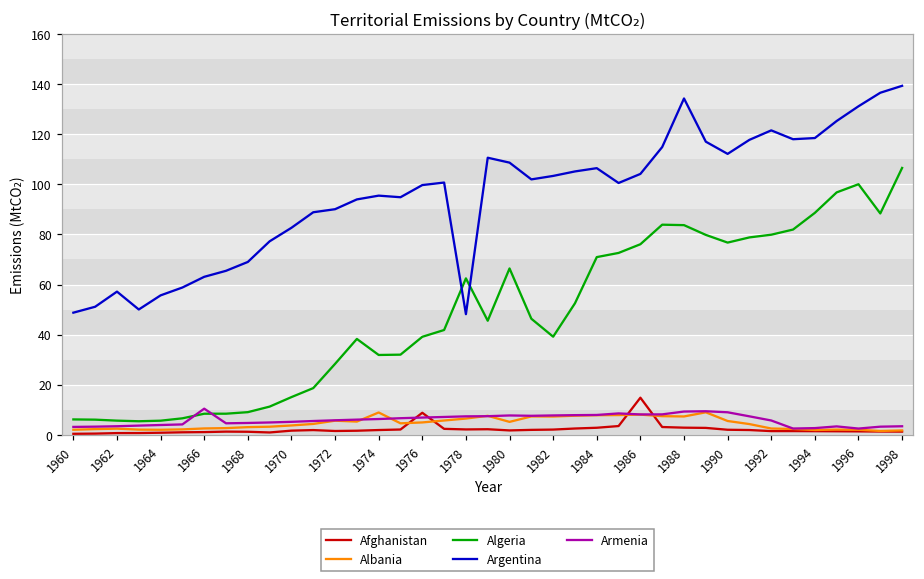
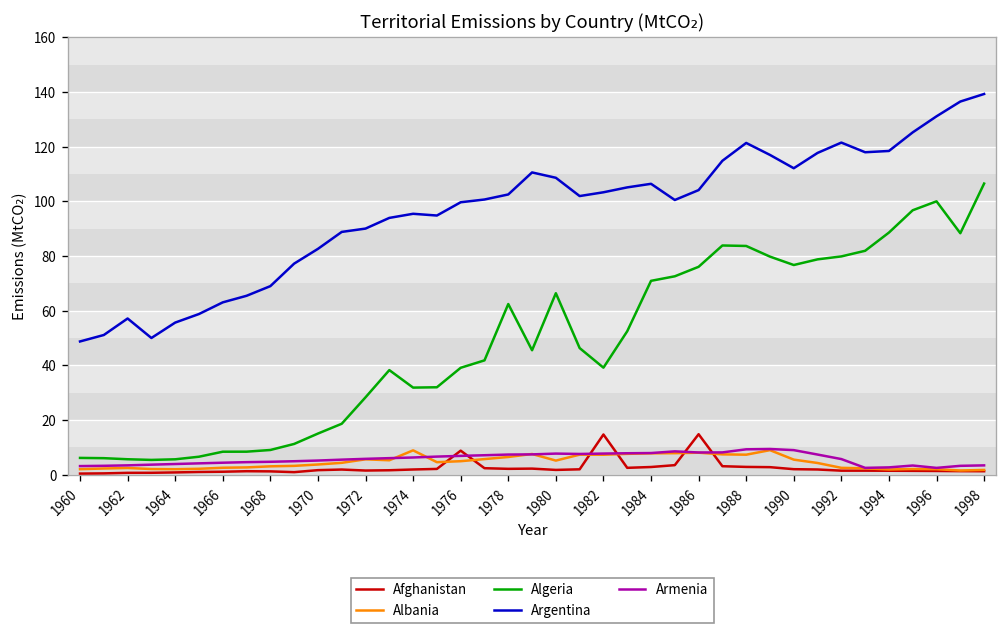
  {
    "Afghanistan": {
      "1960": 0,
      "1962": 1,
      "1964": 1,
      "1966": 1,
      "1968": 1,
      "1970": 2,
      "1972": 2,
      "1974": 2,
      "1976": 9,
      "1978": 2,
      "1980": 2,
-     "1982": 2,
+     "1982": 15,
      "1984": 3,
      "1986": 15,
      "1988": 3,
      "1990": 2
    },
    "Albania": {
      "1960": 2,
      "1964": 2,
      "1966": 3,
      "1968": 3,
      "1970": 4,
      "1974": 9,
      "1976": 5,
      "1980": 5,
      "1988": 7,
      "1990": 6
    },
    "Algeria": {
      "1960": 6,
      "1962": 6,
      "1964": 6,
      "1966": 8,
      "1968": 9,
      "1970": 15,
      "1972": 28,
      "1974": 32,
      "1976": 39,
      "1978": 62,
      "1980": 66,
      "1982": 39,
      "1984": 71,
      "1986": 76,
      "1988": 84,
      "1990": 77,
      "1992": 80,
      "1994": 89,
      "1996": 100,
      "1998": 107
    },
    "Argentina": {
      "1960": 49,
      "1962": 57,
      "1964": 56,
      "1966": 63,
      "1968": 69,
      "1970": 83,
      "1972": 90,
      "1974": 95,
      "1976": 100,
-     "1978": 48,
+     "1978": 103,
      "1980": 109,
      "1982": 103,
      "1984": 106,
      "1986": 104,
-     "1988": 134,
+     "1988": 121,
      "1990": 112,
      "1992": 122,
      "1994": 118,
      "1996": 131,
      "1998": 139
    },
    "Armenia": {
      "1960": 3,
      "1964": 4,
-     "1966": 10,
+     "1966": 4,
      "1968": 5,
      "1970": 5,
      "1974": 6,
      "1976": 7,
      "1980": 8,
      "1988": 9,
      "1990": 9,
      "1992": 6,
      "1998": 3
    }
  }
